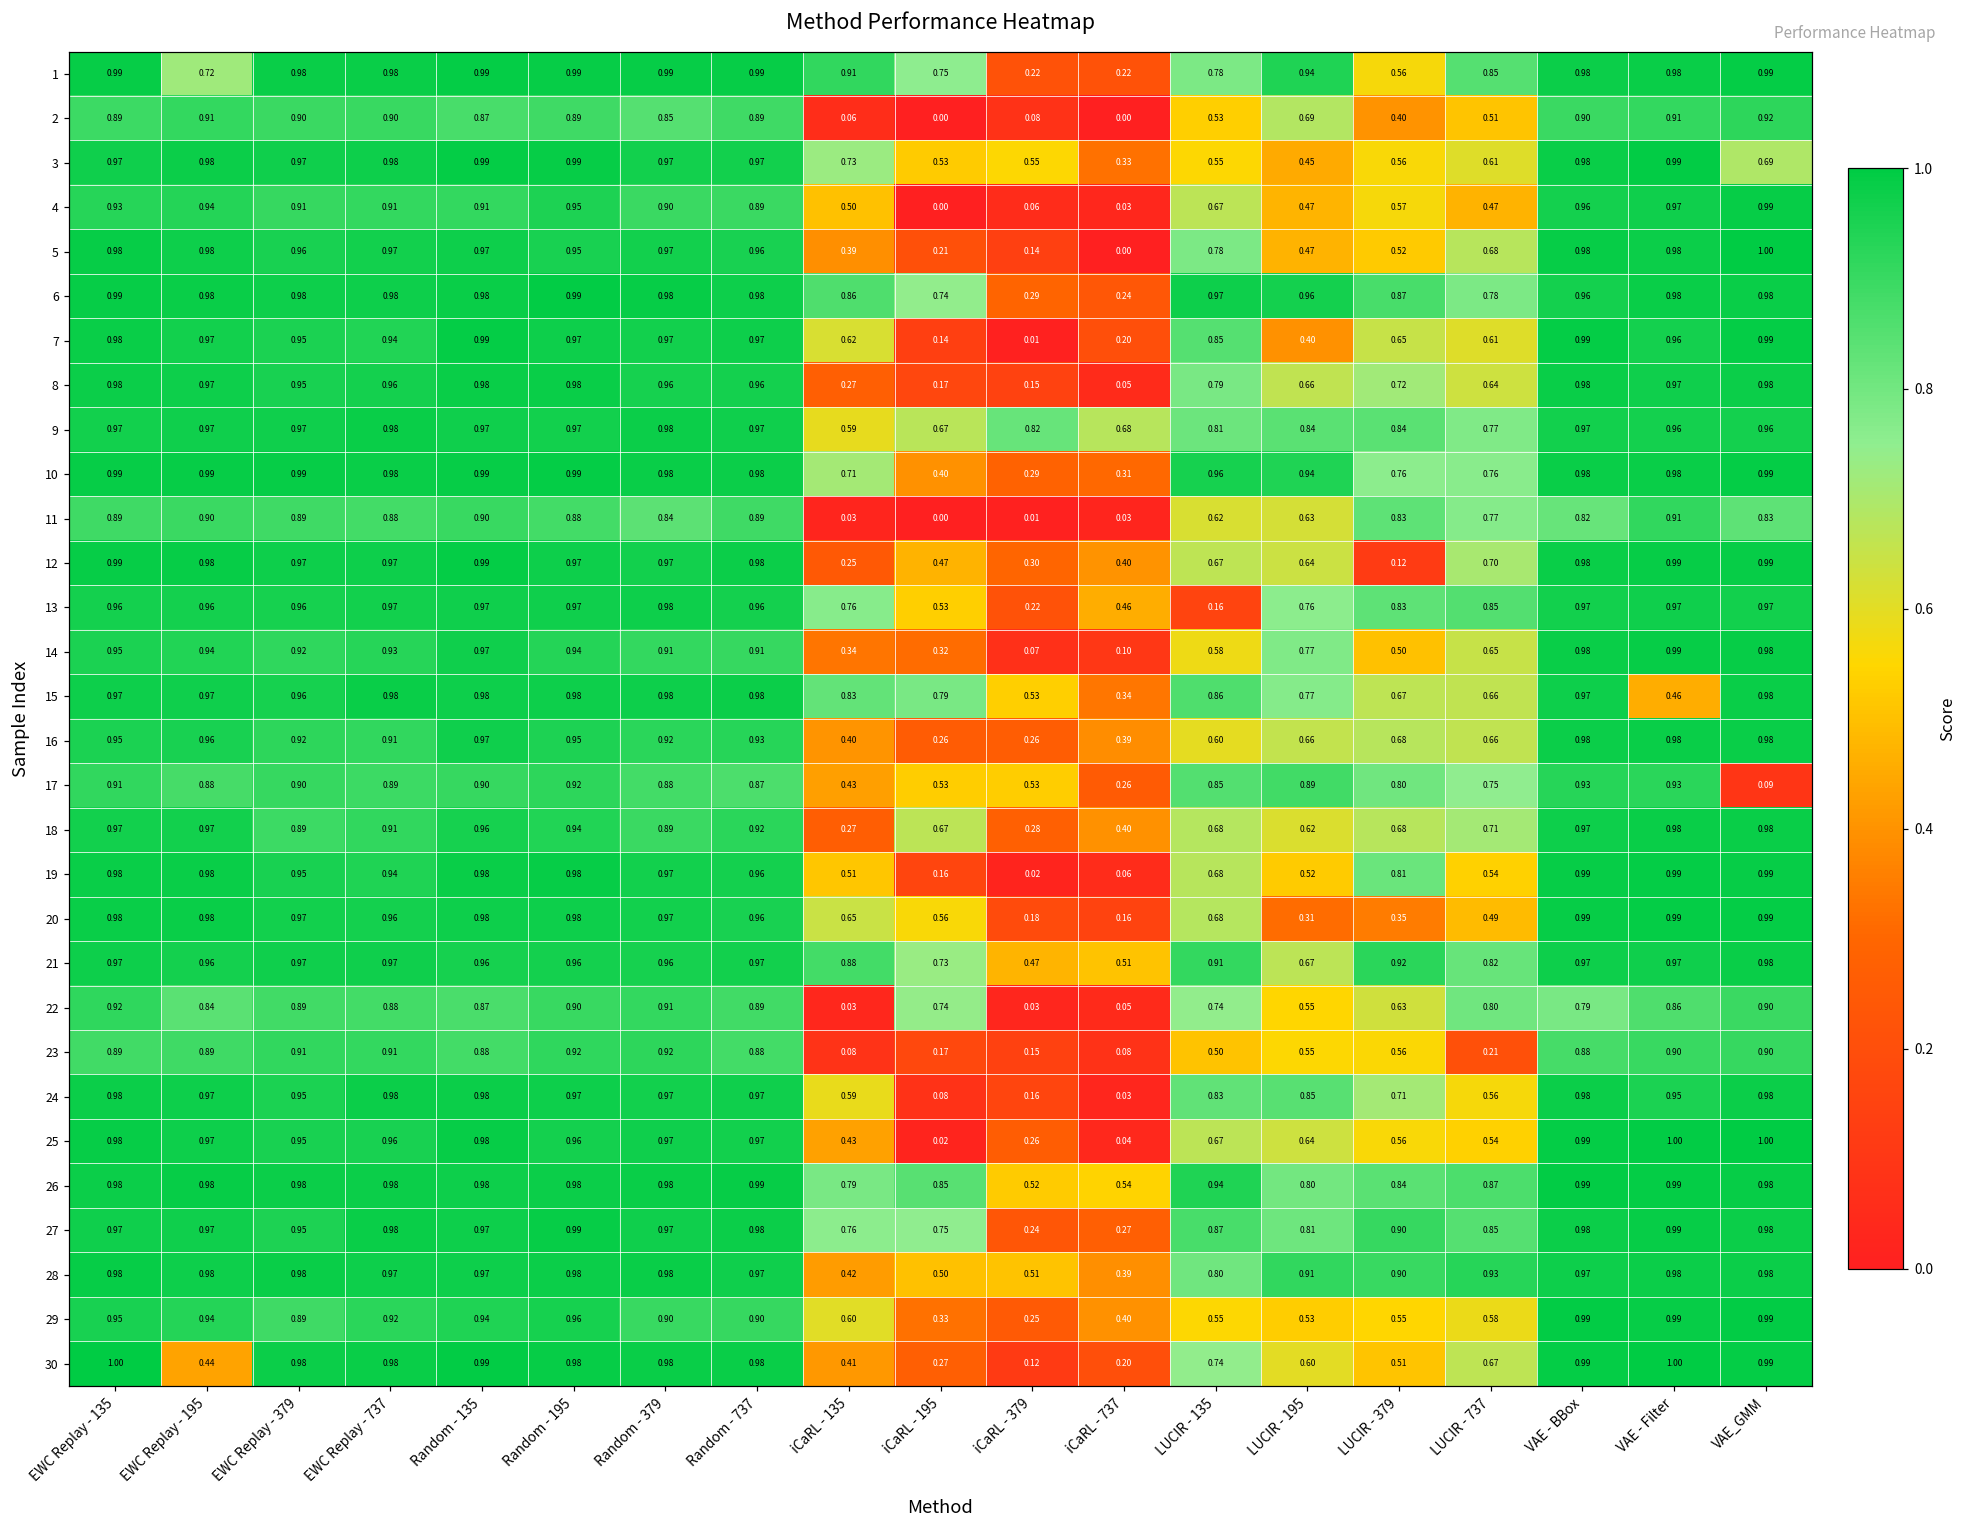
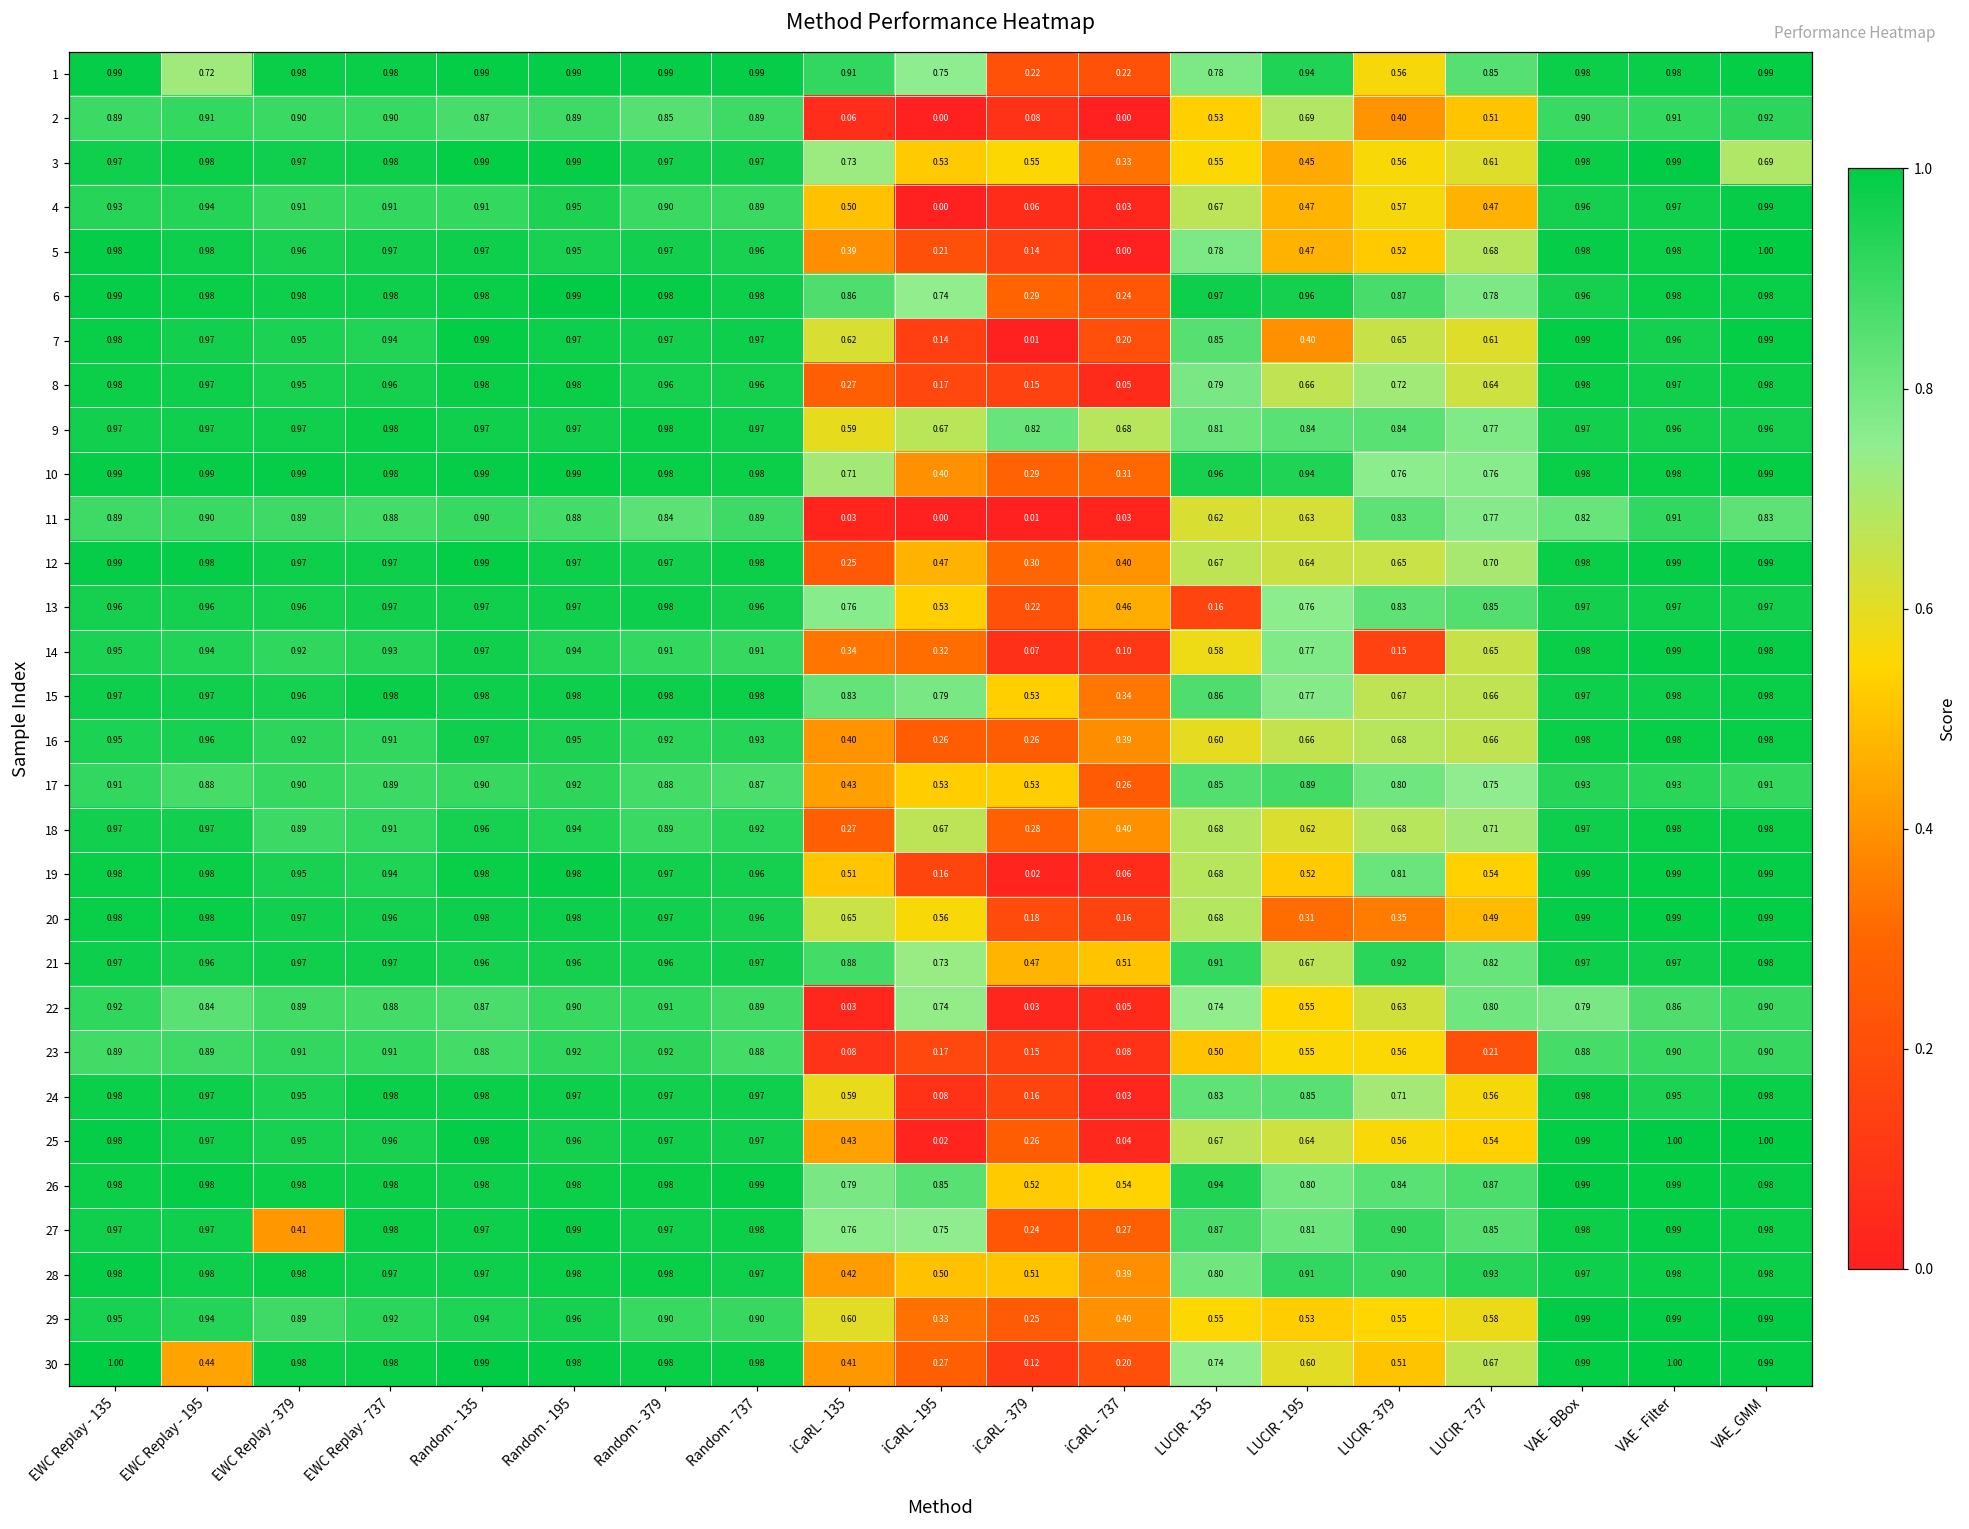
  {
    "12": {
      "EWC Replay - 135": 0.99,
      "EWC Replay - 195": 0.98,
      "EWC Replay - 379": 0.97,
      "EWC Replay - 737": 0.97,
      "Random - 135": 0.99,
      "Random - 195": 0.97,
      "Random - 379": 0.97,
      "Random - 737": 0.98,
      "iCaRL - 135": 0.25,
      "iCaRL - 195": 0.47,
      "iCaRL - 379": 0.30,
      "iCaRL - 737": 0.40,
      "LUCIR - 135": 0.67,
      "LUCIR - 195": 0.64,
-     "LUCIR - 379": 0.12,
+     "LUCIR - 379": 0.65,
      "LUCIR - 737": 0.70,
      "VAE - BBox": 0.98,
      "VAE - Filter": 0.99,
      "VAE_GMM": 0.99
    },
    "14": {
      "EWC Replay - 135": 0.95,
      "EWC Replay - 195": 0.94,
      "EWC Replay - 379": 0.92,
      "EWC Replay - 737": 0.93,
      "Random - 135": 0.97,
      "Random - 195": 0.94,
      "Random - 379": 0.91,
      "Random - 737": 0.91,
      "iCaRL - 135": 0.34,
      "iCaRL - 195": 0.32,
      "iCaRL - 379": 0.07,
      "iCaRL - 737": 0.10,
      "LUCIR - 135": 0.58,
      "LUCIR - 195": 0.77,
-     "LUCIR - 379": 0.50,
+     "LUCIR - 379": 0.15,
      "LUCIR - 737": 0.65,
      "VAE - BBox": 0.98,
      "VAE - Filter": 0.99,
      "VAE_GMM": 0.98
    },
    "15": {
      "EWC Replay - 135": 0.97,
      "EWC Replay - 195": 0.97,
      "EWC Replay - 379": 0.96,
      "EWC Replay - 737": 0.98,
      "Random - 135": 0.98,
      "Random - 195": 0.98,
      "Random - 379": 0.98,
      "Random - 737": 0.98,
      "iCaRL - 135": 0.83,
      "iCaRL - 195": 0.79,
      "iCaRL - 379": 0.53,
      "iCaRL - 737": 0.34,
      "LUCIR - 135": 0.86,
      "LUCIR - 195": 0.77,
      "LUCIR - 379": 0.67,
      "LUCIR - 737": 0.66,
      "VAE - BBox": 0.97,
-     "VAE - Filter": 0.46,
+     "VAE - Filter": 0.98,
      "VAE_GMM": 0.98
    },
    "17": {
      "EWC Replay - 135": 0.91,
      "EWC Replay - 195": 0.88,
      "EWC Replay - 379": 0.90,
      "EWC Replay - 737": 0.89,
      "Random - 135": 0.90,
      "Random - 195": 0.92,
      "Random - 379": 0.88,
      "Random - 737": 0.87,
      "iCaRL - 135": 0.43,
      "iCaRL - 195": 0.53,
      "iCaRL - 379": 0.53,
      "iCaRL - 737": 0.26,
      "LUCIR - 135": 0.85,
      "LUCIR - 195": 0.89,
      "LUCIR - 379": 0.80,
      "LUCIR - 737": 0.75,
      "VAE - BBox": 0.93,
      "VAE - Filter": 0.93,
-     "VAE_GMM": 0.09
+     "VAE_GMM": 0.91
    },
    "27": {
      "EWC Replay - 135": 0.97,
      "EWC Replay - 195": 0.97,
-     "EWC Replay - 379": 0.95,
+     "EWC Replay - 379": 0.41,
      "EWC Replay - 737": 0.98,
      "Random - 135": 0.97,
      "Random - 195": 0.99,
      "Random - 379": 0.97,
      "Random - 737": 0.98,
      "iCaRL - 135": 0.76,
      "iCaRL - 195": 0.75,
      "iCaRL - 379": 0.24,
      "iCaRL - 737": 0.27,
      "LUCIR - 135": 0.87,
      "LUCIR - 195": 0.81,
      "LUCIR - 379": 0.90,
      "LUCIR - 737": 0.85,
      "VAE - BBox": 0.98,
      "VAE - Filter": 0.99,
      "VAE_GMM": 0.98
    }
  }
